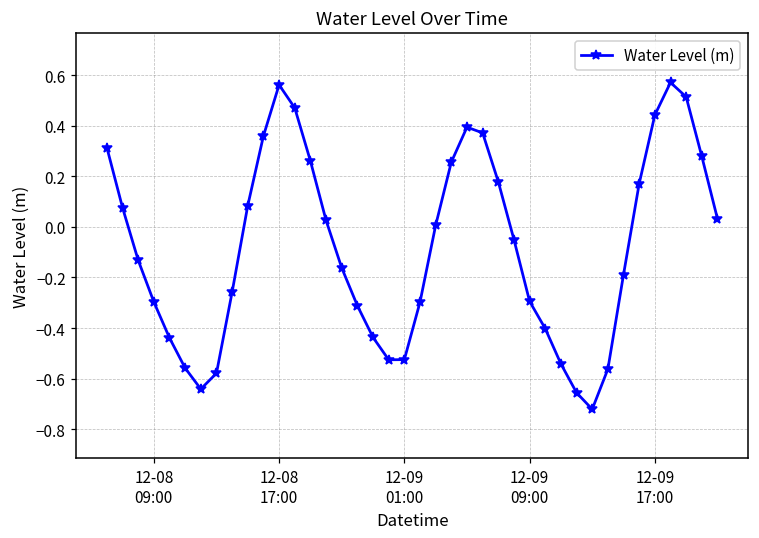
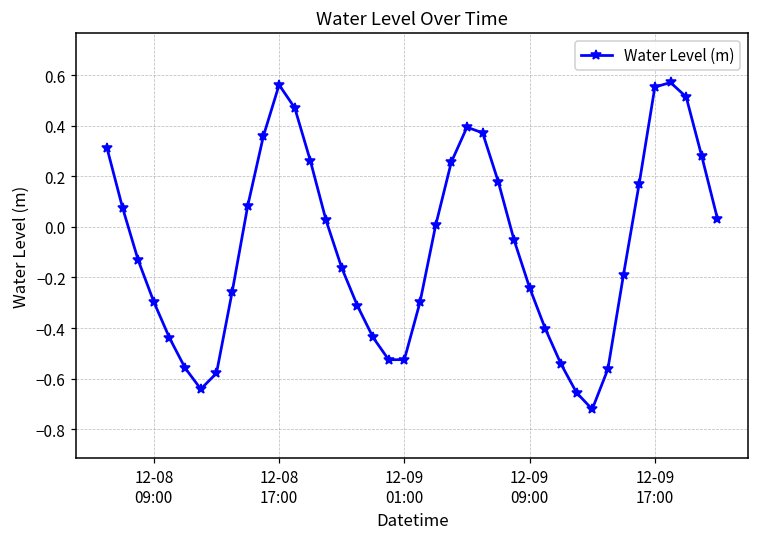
  {
    "12-08 09:00": -0.30,
    "12-08 17:00": 0.56,
    "12-09 01:00": -0.52,
-   "12-09 09:00": -0.29,
-   "12-09 17:00": 0.44
+   "12-09 09:00": -0.24,
+   "12-09 17:00": 0.55
  }
